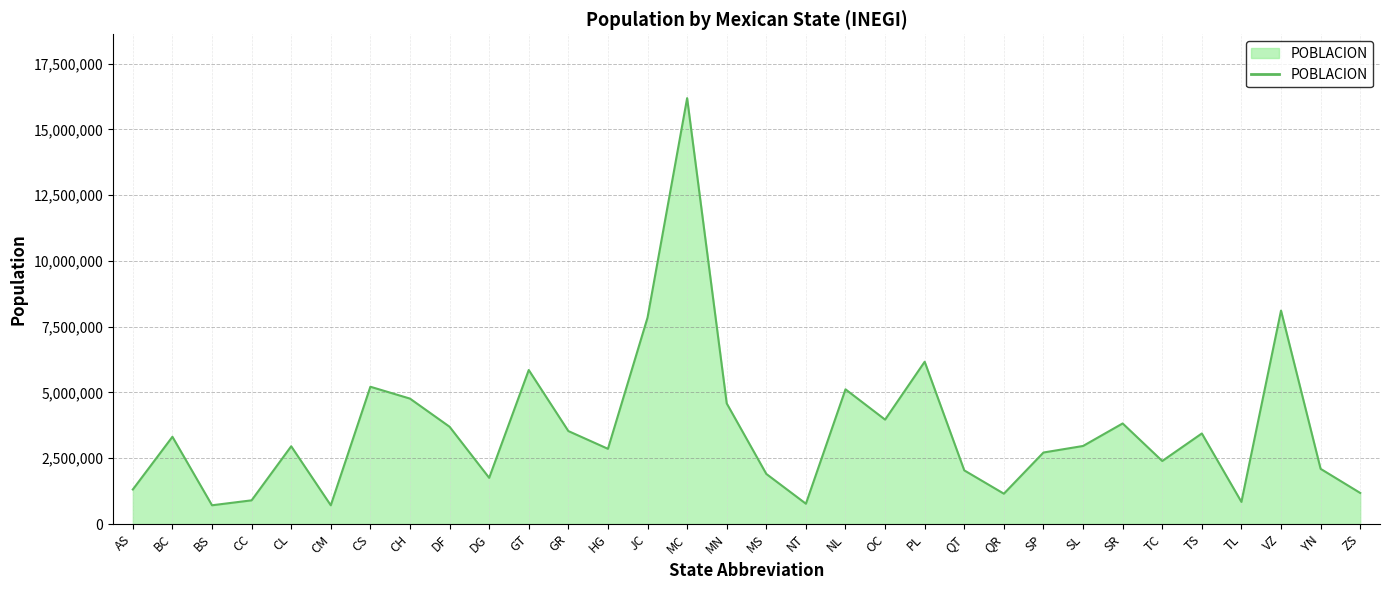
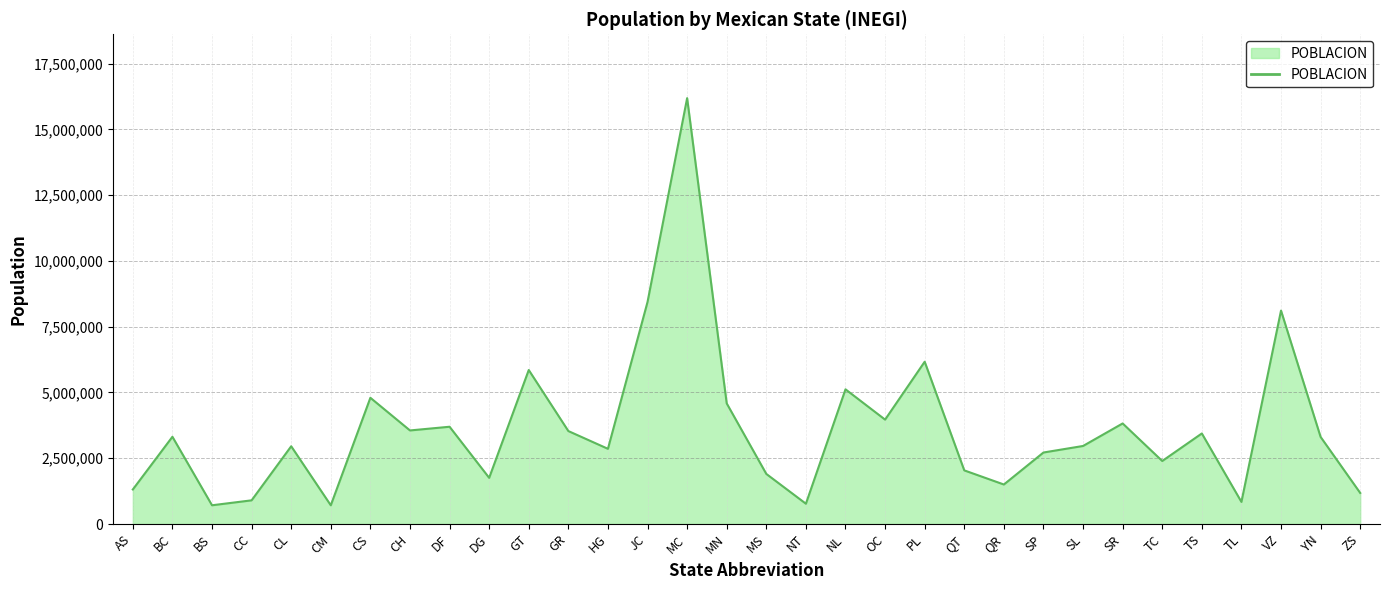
  {
    "AS": "1,300,000",
    "BC": "3,300,000",
    "BS": "700,000",
    "CC": "900,000",
    "CL": "3,000,000",
    "CM": "700,000",
-   "CS": "5,200,000",
-   "CH": "4,800,000",
+   "CS": "4,800,000",
+   "CH": "3,600,000",
    "DF": "3,700,000",
    "DG": "1,800,000",
    "GT": "5,900,000",
    "GR": "3,500,000",
    "HG": "2,900,000",
-   "JC": "7,800,000",
+   "JC": "8,400,000",
    "MC": "16,200,000",
    "MN": "4,600,000",
    "MS": "1,900,000",
    "NT": "800,000",
    "NL": "5,100,000",
    "OC": "4,000,000",
    "PL": "6,200,000",
    "QT": "2,000,000",
-   "QR": "1,200,000",
+   "QR": "1,500,000",
    "SP": "2,700,000",
    "SL": "3,000,000",
    "SR": "3,800,000",
    "TC": "2,400,000",
    "TS": "3,400,000",
    "TL": "800,000",
    "VZ": "8,100,000",
-   "YN": "2,100,000",
+   "YN": "3,300,000",
    "ZS": "1,200,000"
  }
